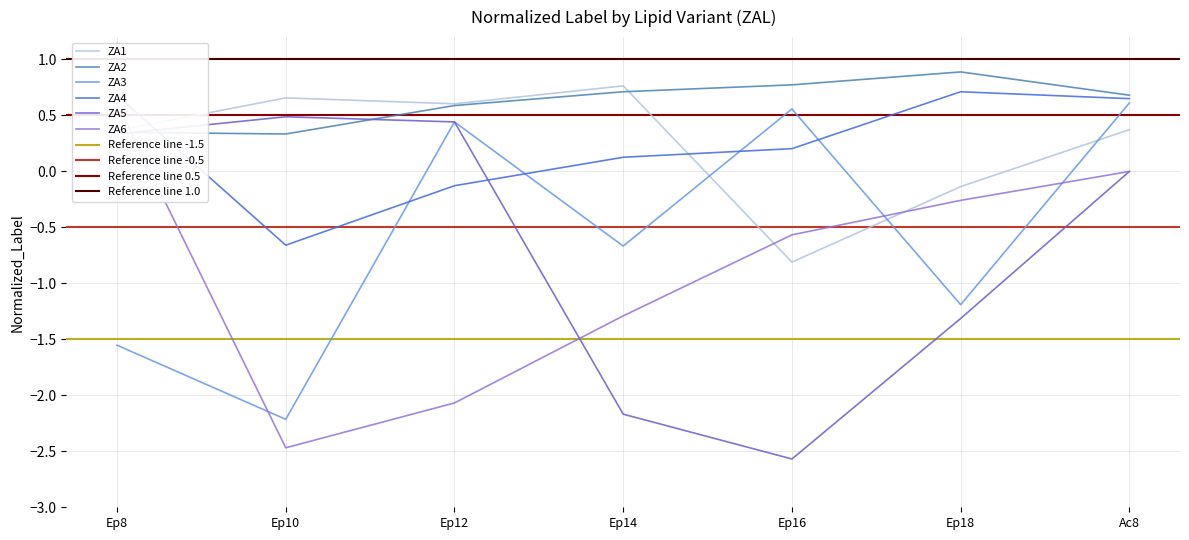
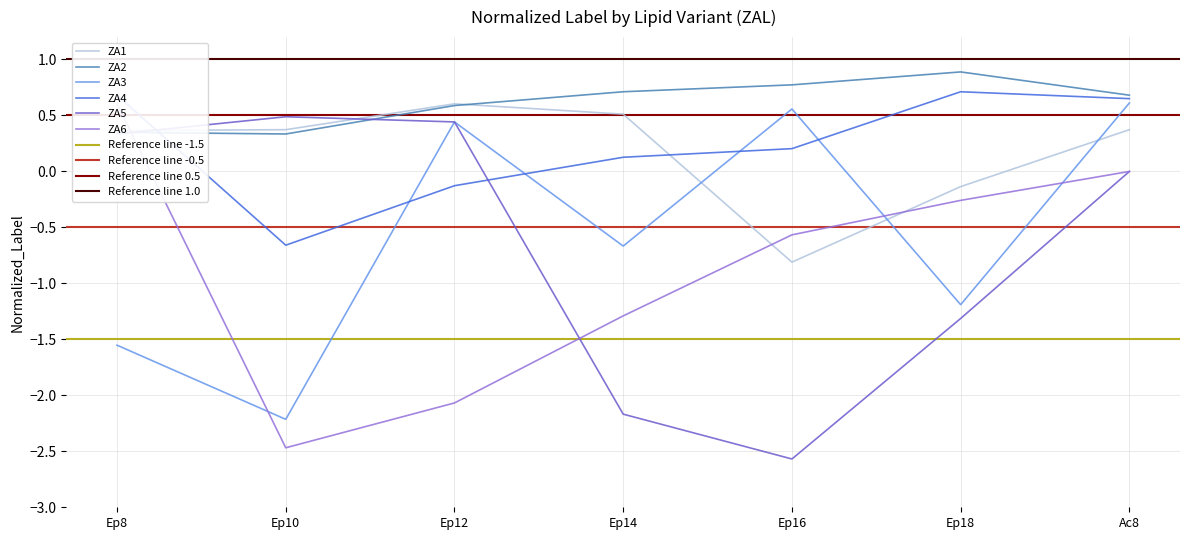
  {
    "ZA1": {
-     "Ep10": 0.66,
-     "Ep14": 0.76,
+     "Ep10": 0.37,
+     "Ep14": 0.51,
      "Ep16": -0.81,
      "Ep18": -0.14,
      "Ac8": 0.37
    }
  }
